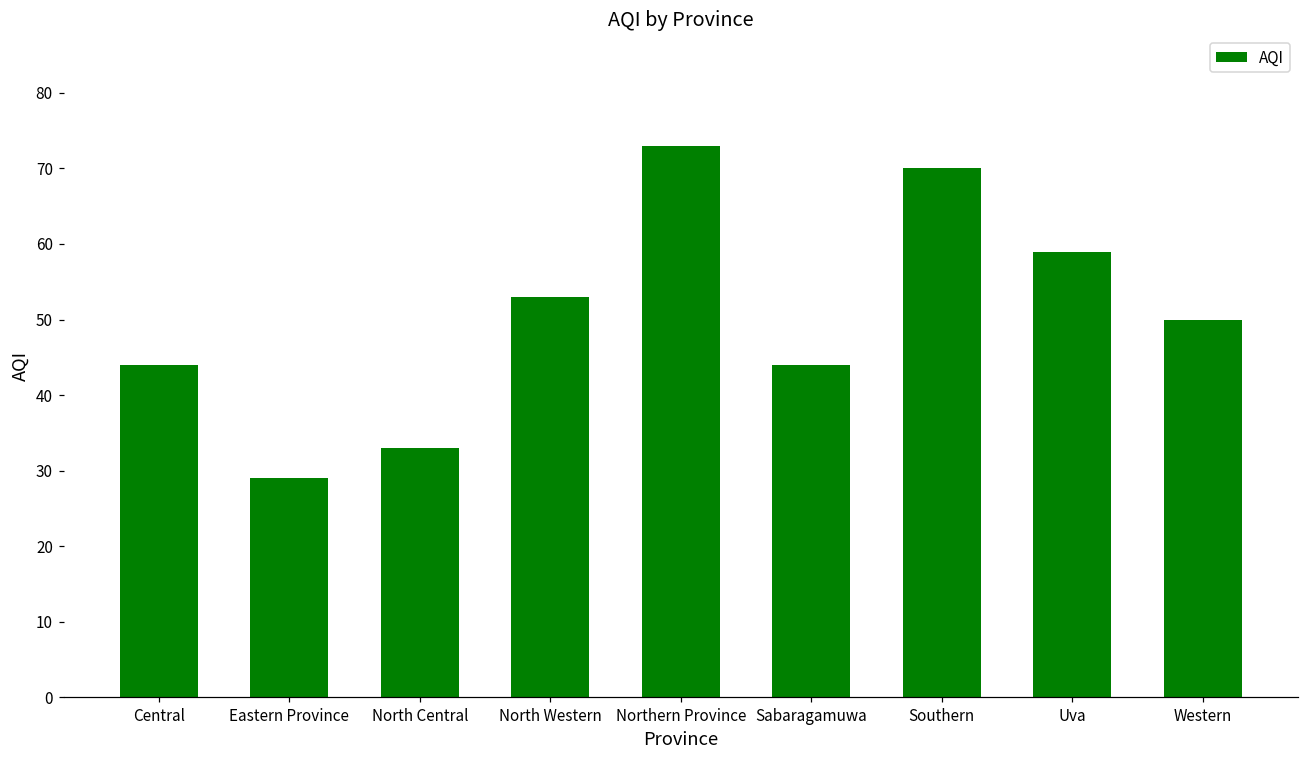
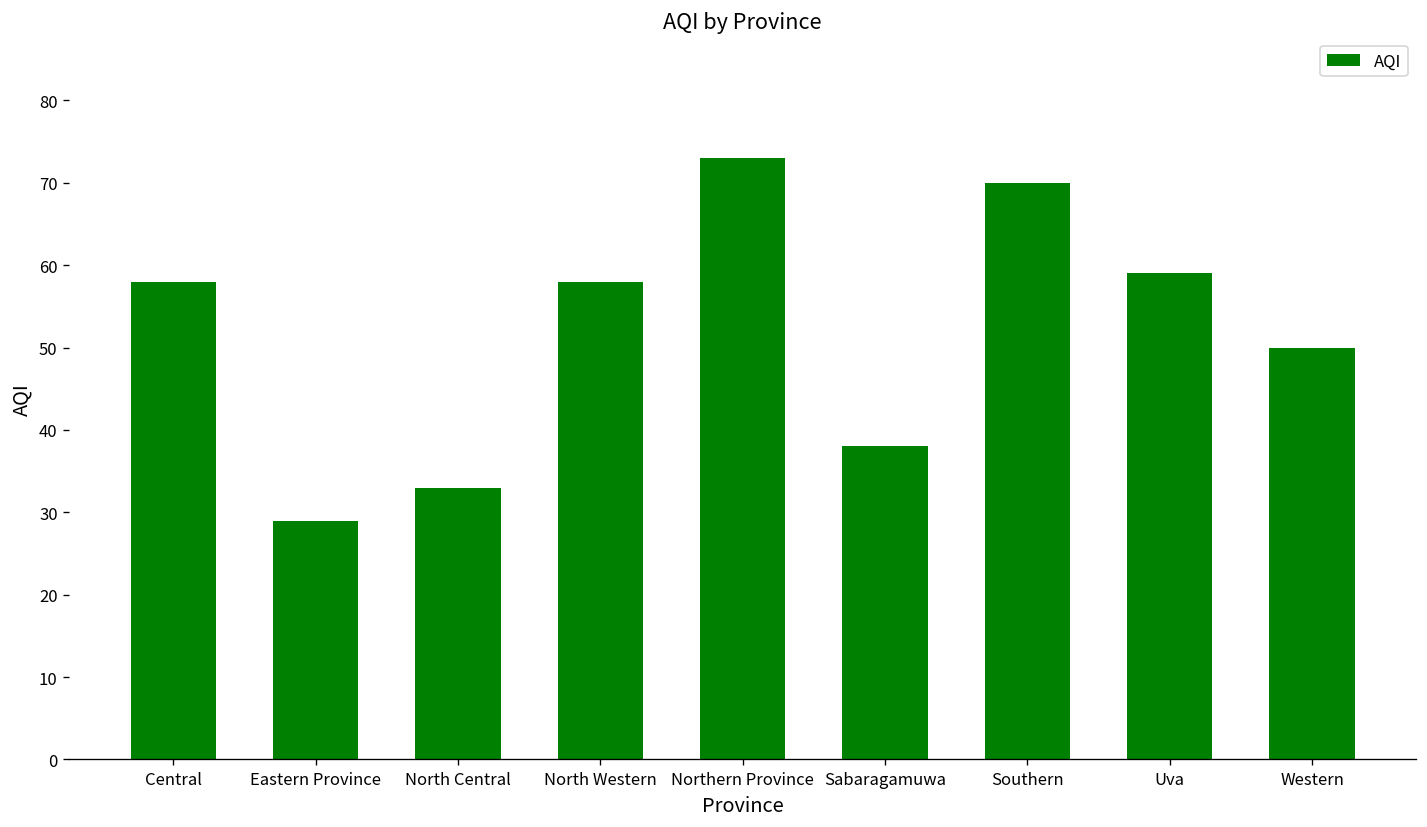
  {
-   "Central": 44,
+   "Central": 58,
    "Eastern Province": 29,
    "North Central": 33,
-   "North Western": 53,
+   "North Western": 58,
    "Northern Province": 73,
-   "Sabaragamuwa": 44,
+   "Sabaragamuwa": 38,
    "Southern": 70,
    "Uva": 59,
    "Western": 50
  }
